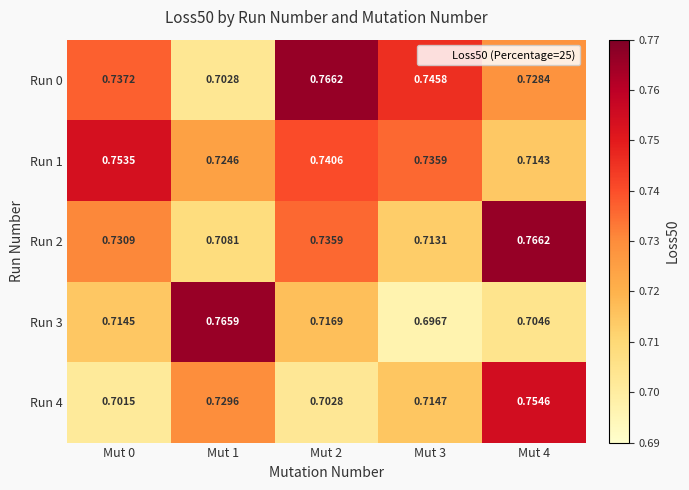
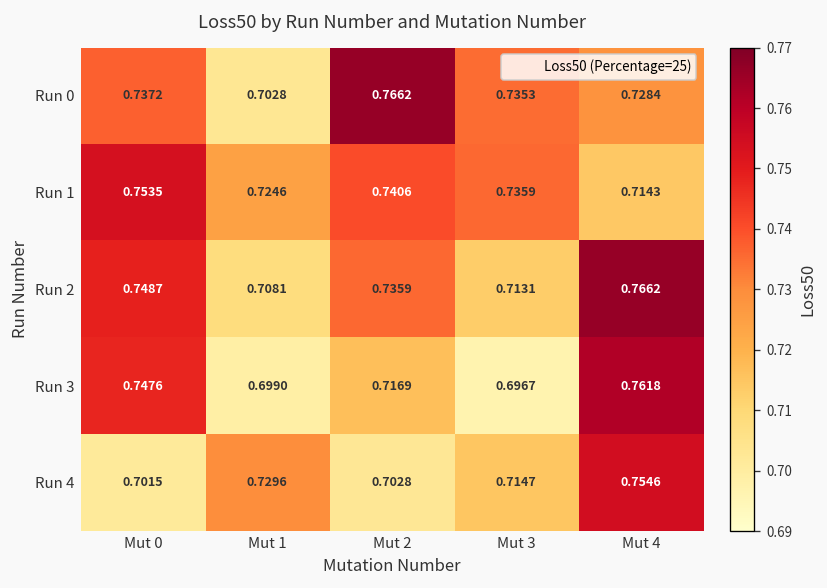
  {
    "Run 0": {
      "Mut 0": 0.7372,
      "Mut 1": 0.7028,
      "Mut 2": 0.7662,
-     "Mut 3": 0.7458,
+     "Mut 3": 0.7353,
      "Mut 4": 0.7284
    },
    "Run 1": {
      "Mut 0": 0.7535,
      "Mut 1": 0.7246,
      "Mut 2": 0.7406,
      "Mut 3": 0.7359,
      "Mut 4": 0.7143
    },
    "Run 2": {
-     "Mut 0": 0.7309,
+     "Mut 0": 0.7487,
      "Mut 1": 0.7081,
      "Mut 2": 0.7359,
      "Mut 3": 0.7131,
      "Mut 4": 0.7662
    },
    "Run 3": {
-     "Mut 0": 0.7145,
-     "Mut 1": 0.7659,
+     "Mut 0": 0.7476,
+     "Mut 1": 0.6990,
      "Mut 2": 0.7169,
      "Mut 3": 0.6967,
-     "Mut 4": 0.7046
+     "Mut 4": 0.7618
    },
    "Run 4": {
      "Mut 0": 0.7015,
      "Mut 1": 0.7296,
      "Mut 2": 0.7028,
      "Mut 3": 0.7147,
      "Mut 4": 0.7546
    }
  }
